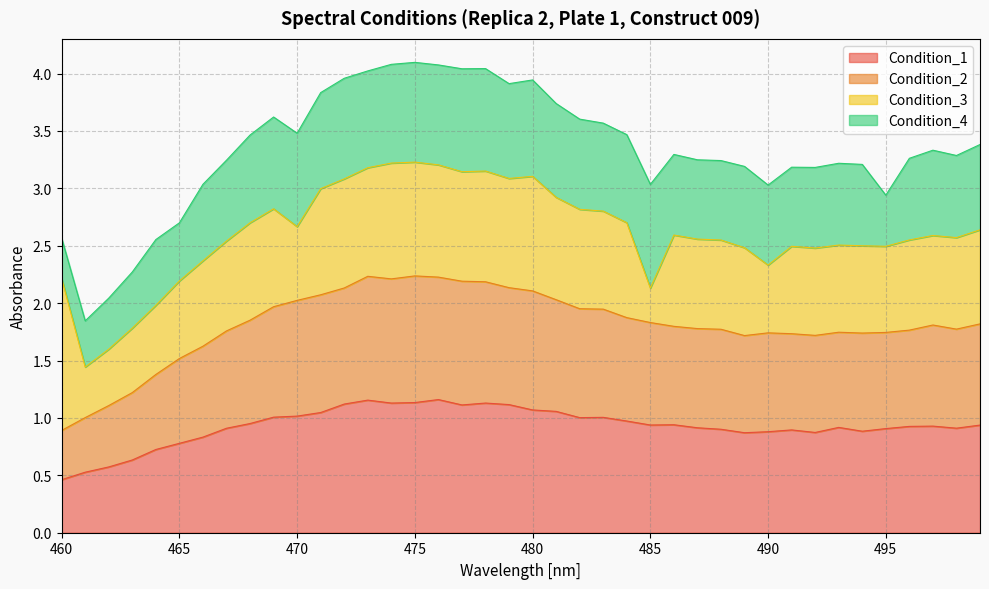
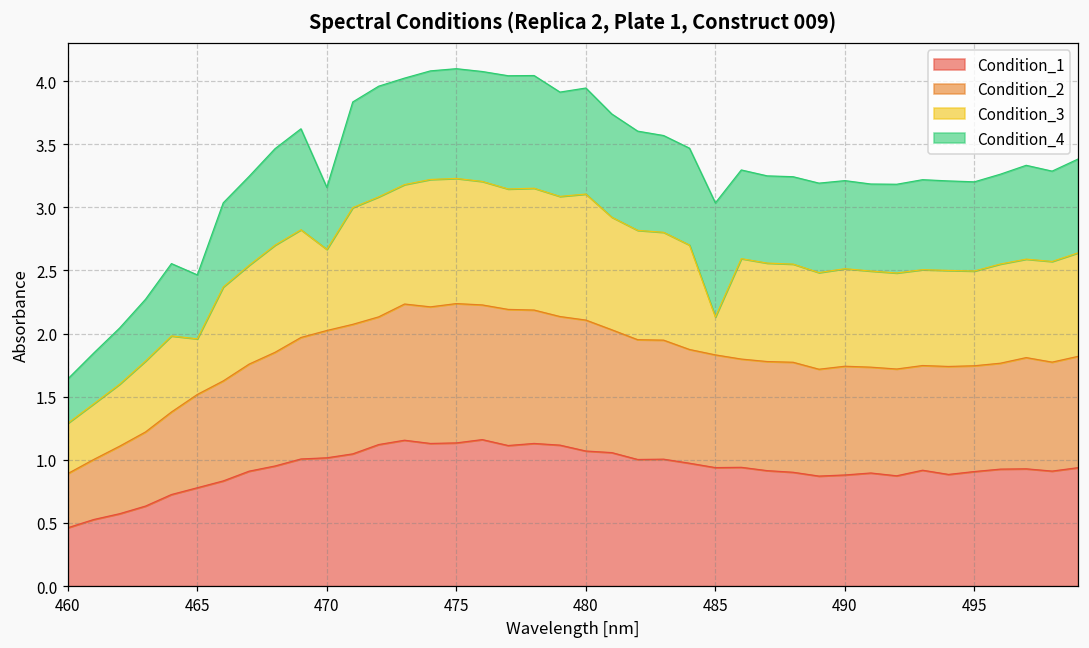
  {
    "Condition_3": {
-     "460": 1.32,
-     "465": 0.68,
+     "460": 0.40,
+     "465": 0.44,
      "470": 0.64,
      "475": 0.99,
      "480": 1.00,
      "485": 0.30,
-     "490": 0.59,
+     "490": 0.77,
      "495": 0.75
    },
    "Condition_4": {
      "460": 0.35,
      "465": 0.51,
-     "470": 0.81,
+     "470": 0.49,
      "475": 0.87,
      "480": 0.84,
      "485": 0.90,
      "490": 0.70,
-     "495": 0.45
+     "495": 0.71
    }
  }
